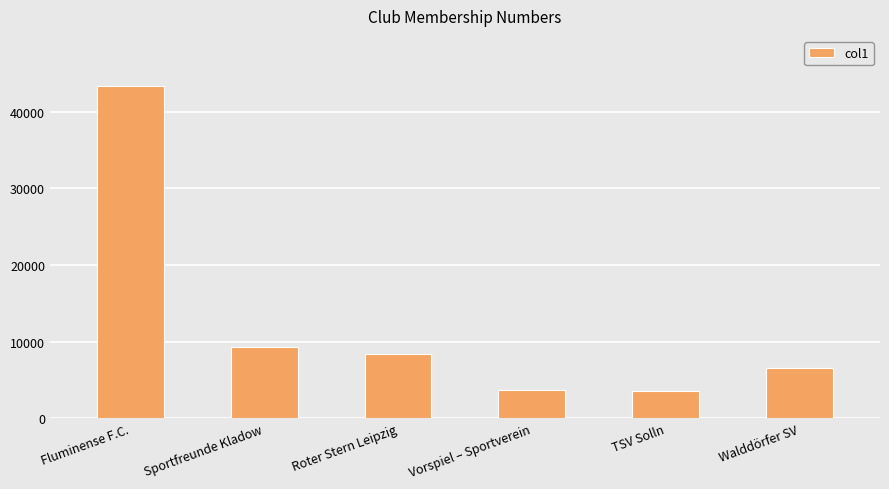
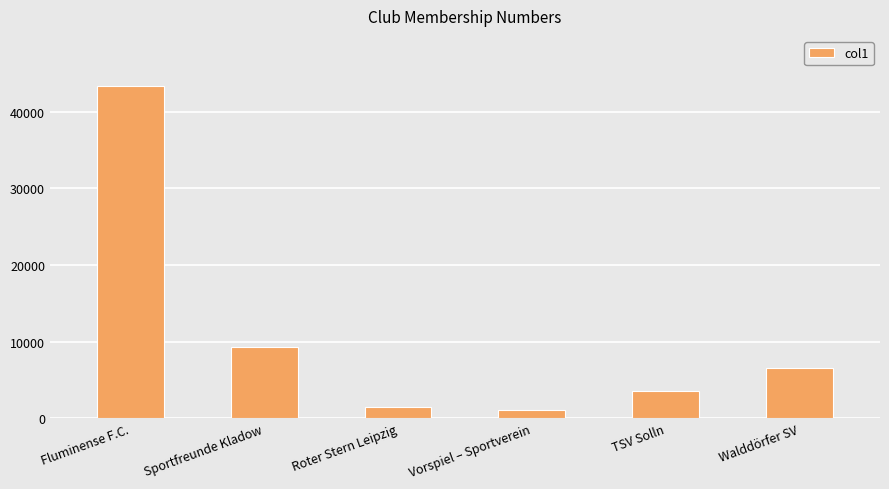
  {
    "Fluminense F.C.": 43000,
    "Sportfreunde Kladow": 9000,
-   "Roter Stern Leipzig": 8000,
-   "Vorspiel – Sportverein": 4000,
+   "Roter Stern Leipzig": 2000,
+   "Vorspiel – Sportverein": 1000,
    "TSV Solln": 4000,
    "Walddörfer SV": 7000
  }
